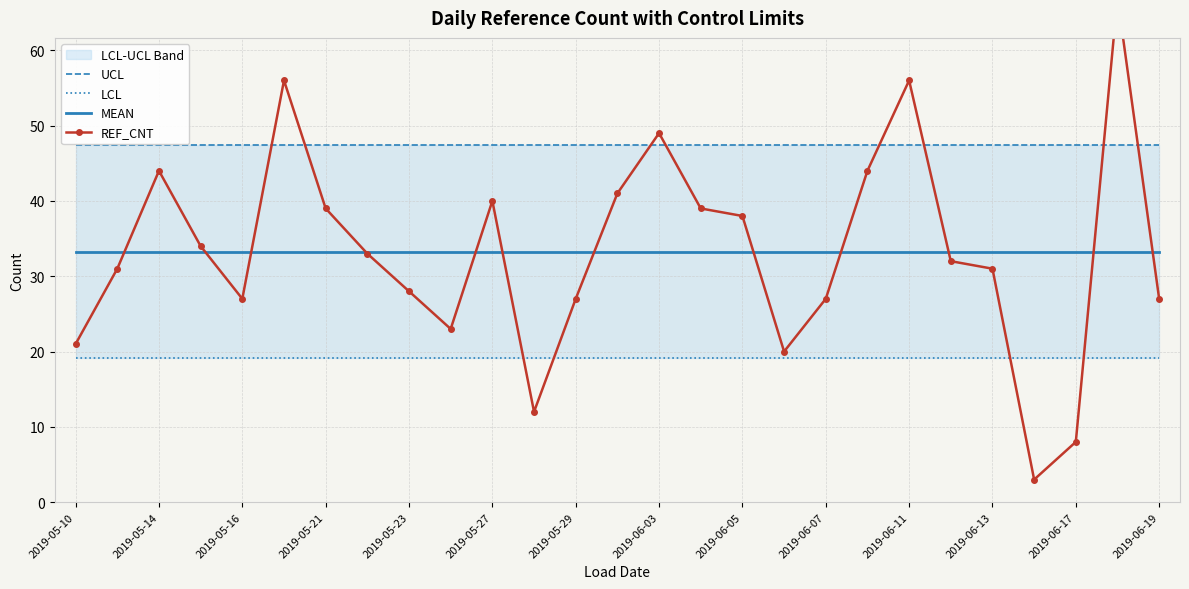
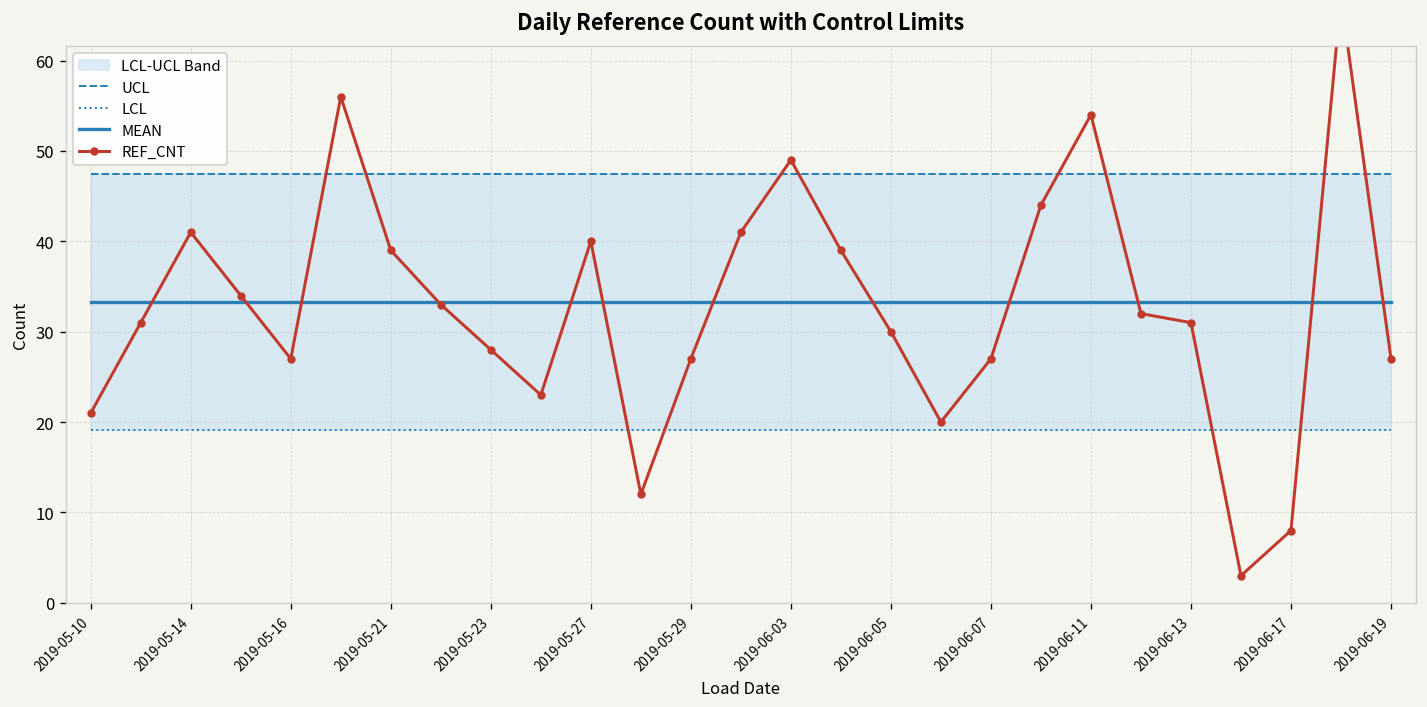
  {
    "LCL-UCL Band": {
      "2019-05-10": 47,
      "2019-05-14": 47,
      "2019-05-16": 47,
      "2019-05-21": 47,
      "2019-05-23": 47,
      "2019-05-27": 47,
      "2019-05-29": 47,
      "2019-06-03": 47,
      "2019-06-05": 47,
      "2019-06-07": 47,
      "2019-06-11": 47,
      "2019-06-13": 47,
      "2019-06-17": 47,
      "2019-06-19": 47
    },
    "REF_CNT": {
      "2019-05-10": 21,
-     "2019-05-14": 44,
+     "2019-05-14": 41,
      "2019-05-16": 27,
      "2019-05-21": 39,
      "2019-05-23": 28,
      "2019-05-27": 40,
      "2019-05-29": 27,
      "2019-06-03": 49,
-     "2019-06-05": 38,
+     "2019-06-05": 30,
      "2019-06-07": 27,
-     "2019-06-11": 56,
+     "2019-06-11": 54,
      "2019-06-13": 31,
      "2019-06-17": 8,
      "2019-06-19": 27
    }
  }
